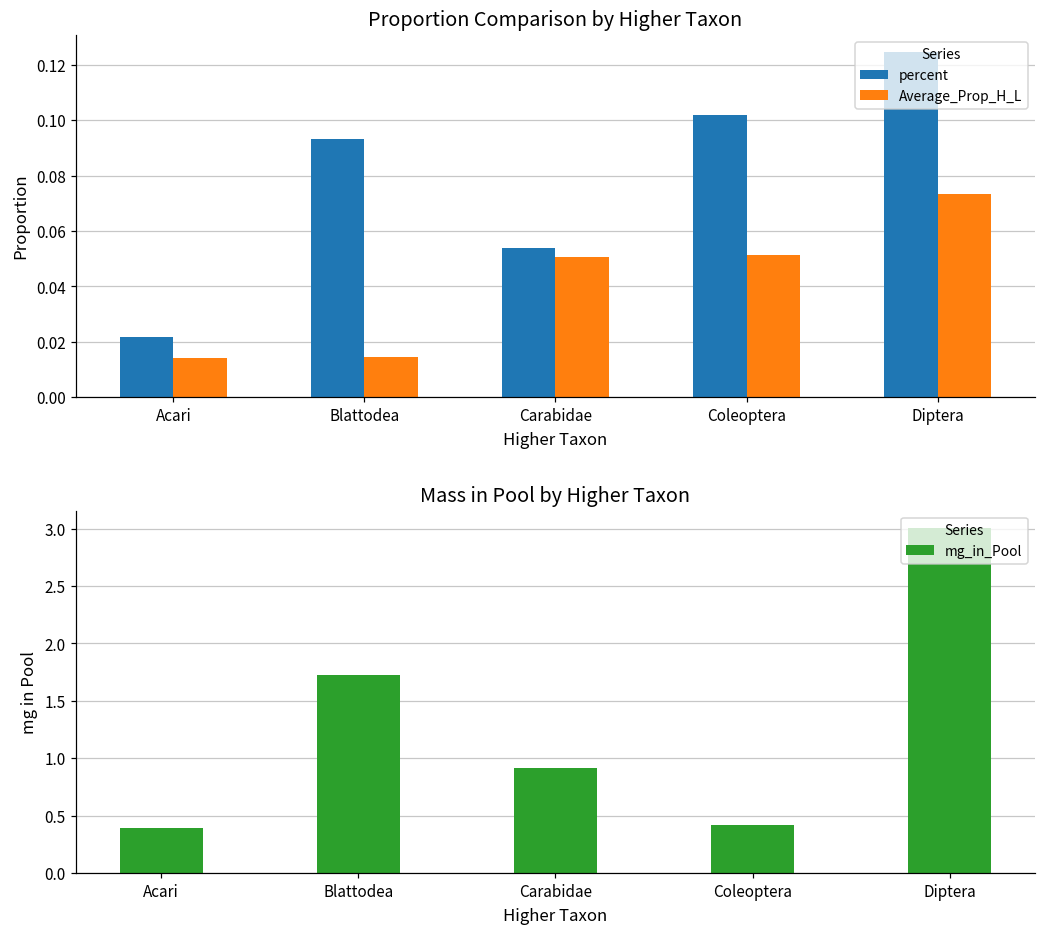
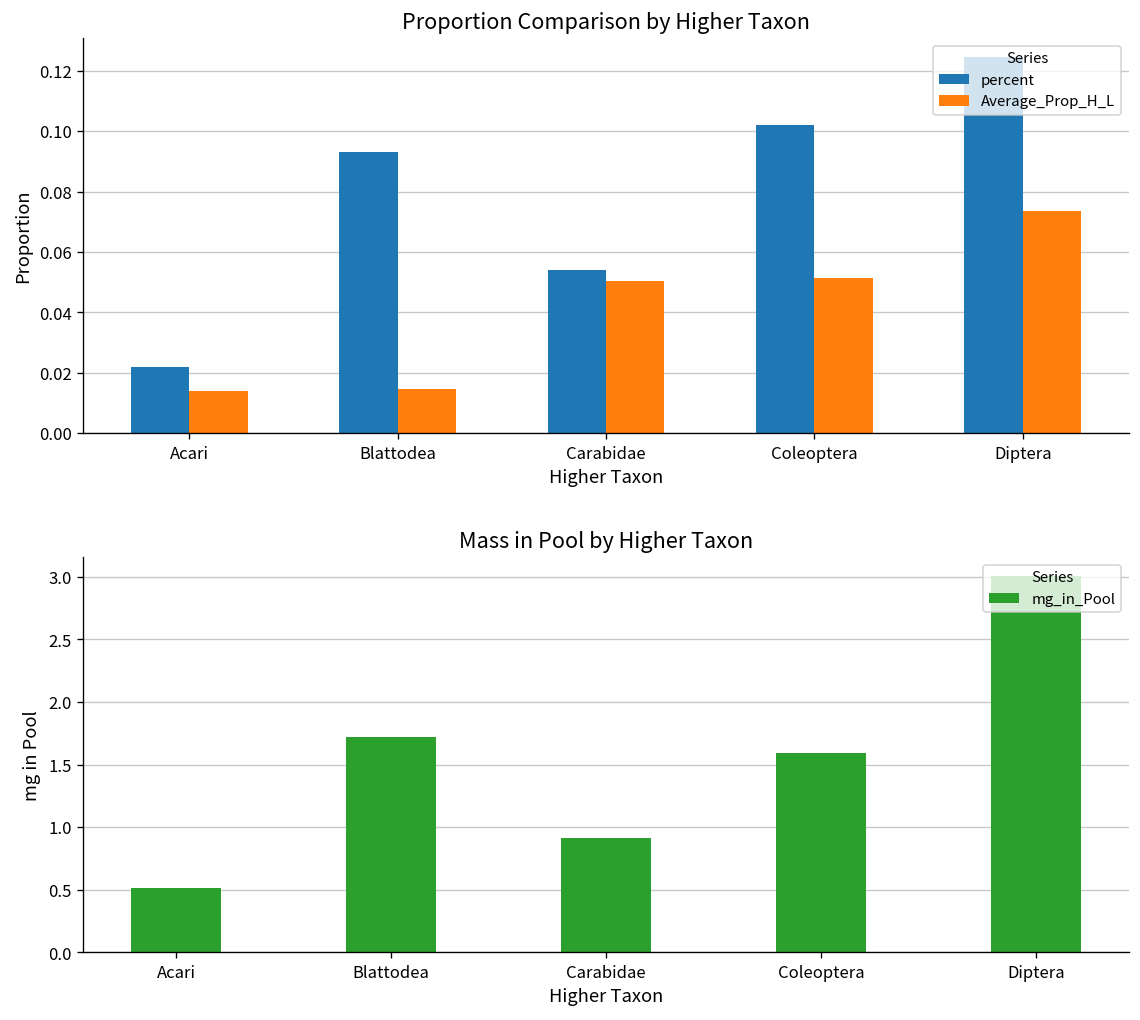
  {
    "Proportion Comparison by Higher Taxon": {
      "percent": {
        "Acari": 0.022,
        "Blattodea": 0.093,
        "Carabidae": 0.054,
        "Coleoptera": 0.102
      },
      "Average_Prop_H_L": {
        "Acari": 0.014,
        "Blattodea": 0.015,
        "Carabidae": 0.050,
        "Coleoptera": 0.051,
        "Diptera": 0.074
      }
    },
    "Mass in Pool by Higher Taxon": {
-     "Acari": 0.39,
+     "Acari": 0.51,
      "Blattodea": 1.72,
      "Carabidae": 0.91,
-     "Coleoptera": 0.42
+     "Coleoptera": 1.59
    }
  }
